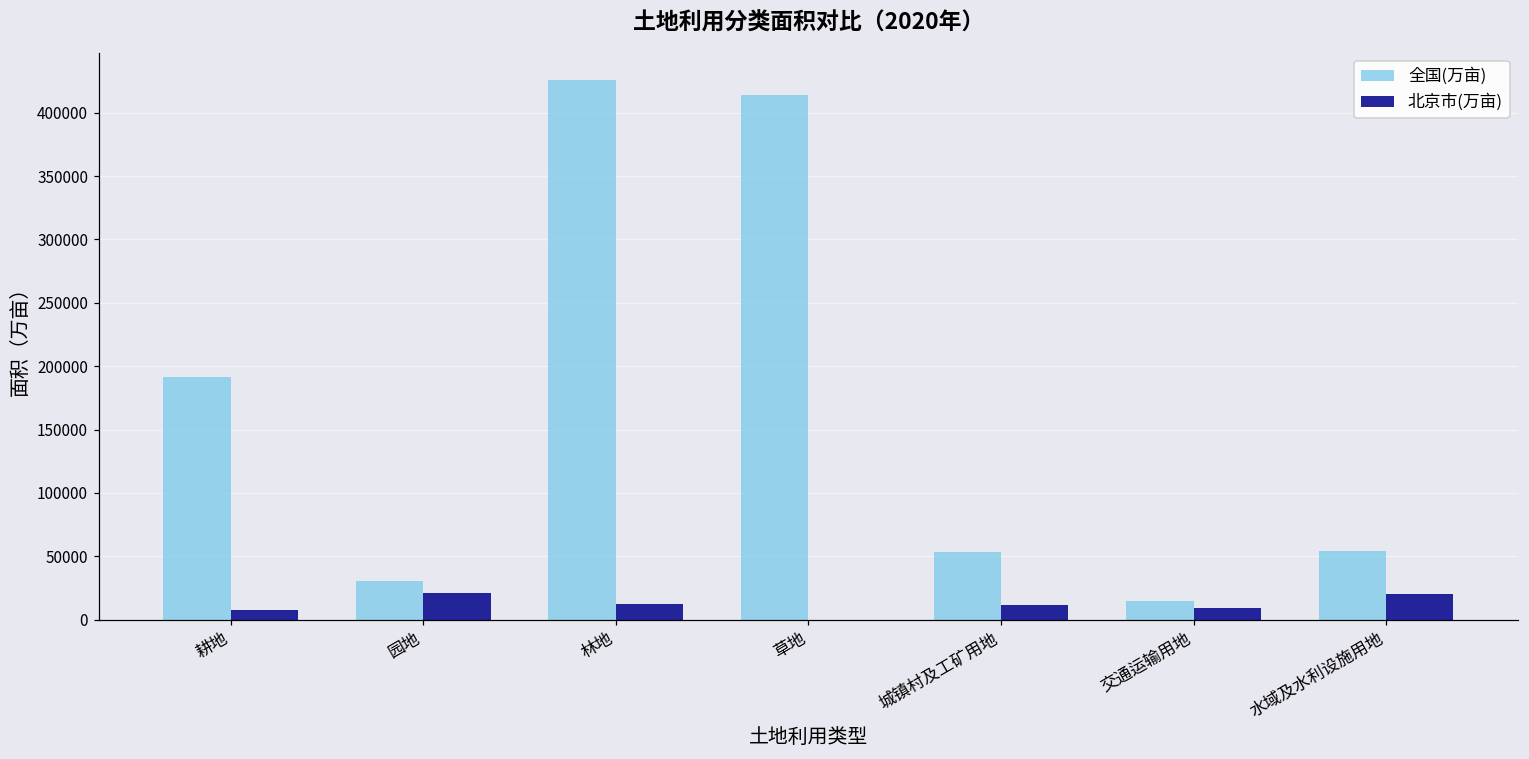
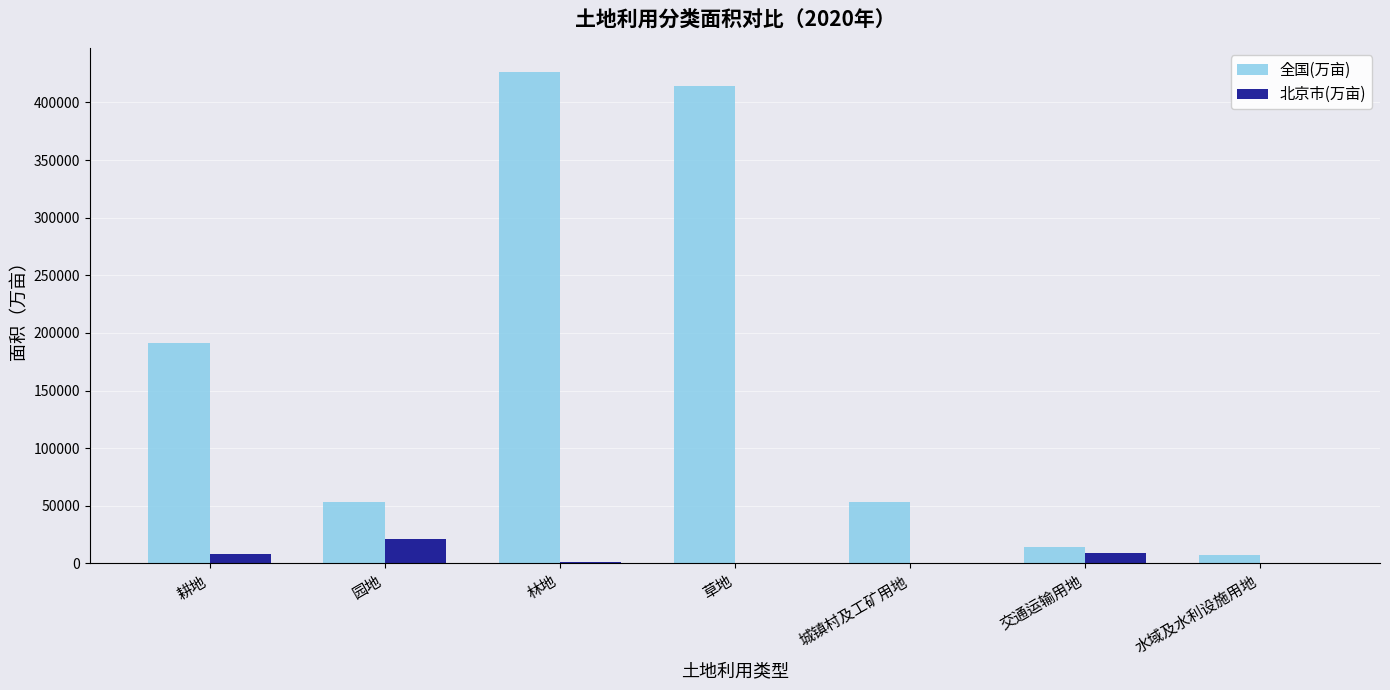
  {
    "全国(万亩)": {
      "耕地": 191000,
-     "园地": 30000,
+     "园地": 53000,
      "林地": 426000,
      "草地": 414000,
      "城镇村及工矿用地": 53000,
      "交通运输用地": 15000,
-     "水域及水利设施用地": 54000
+     "水域及水利设施用地": 7000
    },
    "北京市(万亩)": {
      "耕地": 8000,
      "园地": 21000,
-     "林地": 12000,
-     "城镇村及工矿用地": 12000,
+     "林地": 1000,
+     "城镇村及工矿用地": 0,
      "交通运输用地": 9000,
-     "水域及水利设施用地": 21000
+     "水域及水利设施用地": 0
    }
  }
